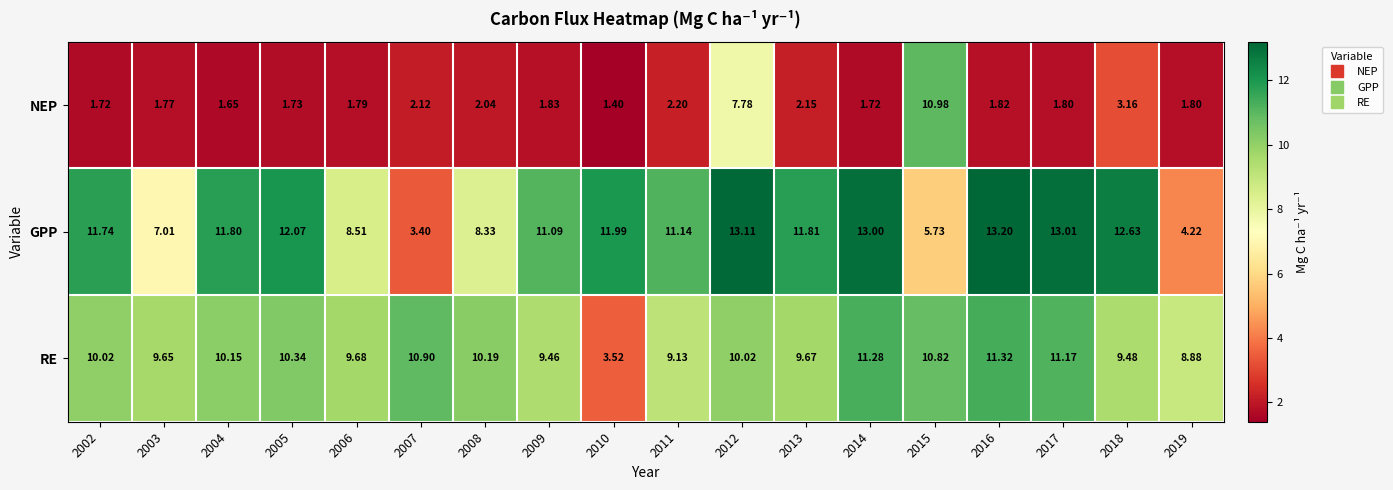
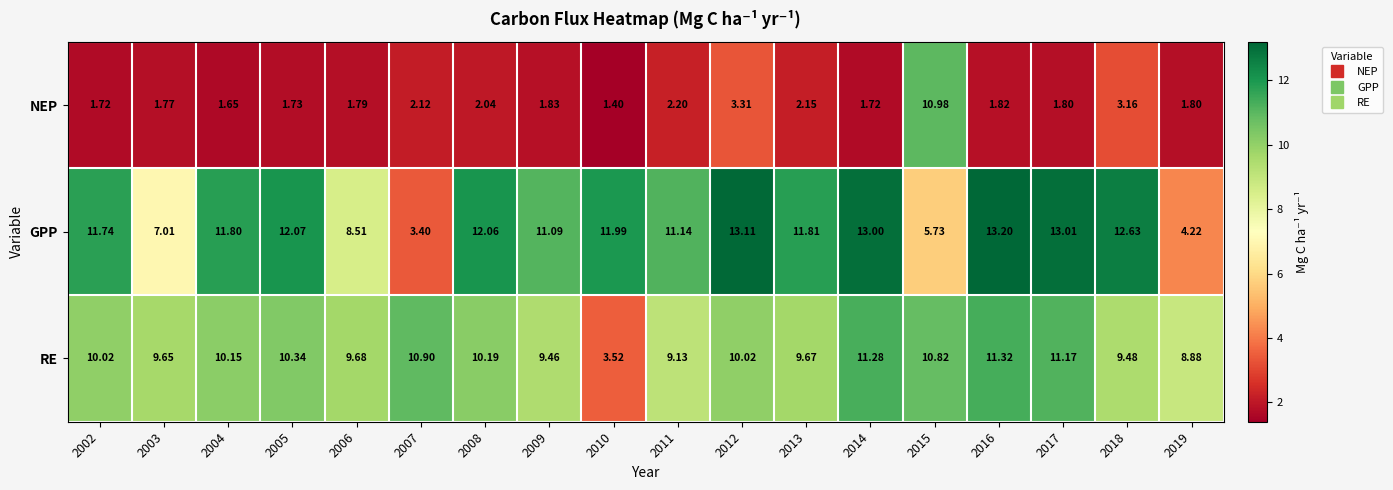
  {
    "NEP": {
      "2002": 1.72,
      "2003": 1.77,
      "2004": 1.65,
      "2005": 1.73,
      "2006": 1.79,
      "2007": 2.12,
      "2008": 2.04,
      "2009": 1.83,
      "2010": 1.40,
      "2011": 2.20,
-     "2012": 7.78,
+     "2012": 3.31,
      "2013": 2.15,
      "2014": 1.72,
      "2015": 10.98,
      "2016": 1.82,
      "2017": 1.80,
      "2018": 3.16,
      "2019": 1.80
    },
    "GPP": {
      "2002": 11.74,
      "2003": 7.01,
      "2004": 11.80,
      "2005": 12.07,
      "2006": 8.51,
      "2007": 3.40,
-     "2008": 8.33,
+     "2008": 12.06,
      "2009": 11.09,
      "2010": 11.99,
      "2011": 11.14,
      "2012": 13.11,
      "2013": 11.81,
      "2014": 13.00,
      "2015": 5.73,
      "2016": 13.20,
      "2017": 13.01,
      "2018": 12.63,
      "2019": 4.22
    },
    "RE": {
      "2002": 10.02,
      "2003": 9.65,
      "2004": 10.15,
      "2005": 10.34,
      "2006": 9.68,
      "2007": 10.90,
      "2008": 10.19,
      "2009": 9.46,
      "2010": 3.52,
      "2011": 9.13,
      "2012": 10.02,
      "2013": 9.67,
      "2014": 11.28,
      "2015": 10.82,
      "2016": 11.32,
      "2017": 11.17,
      "2018": 9.48,
      "2019": 8.88
    }
  }
